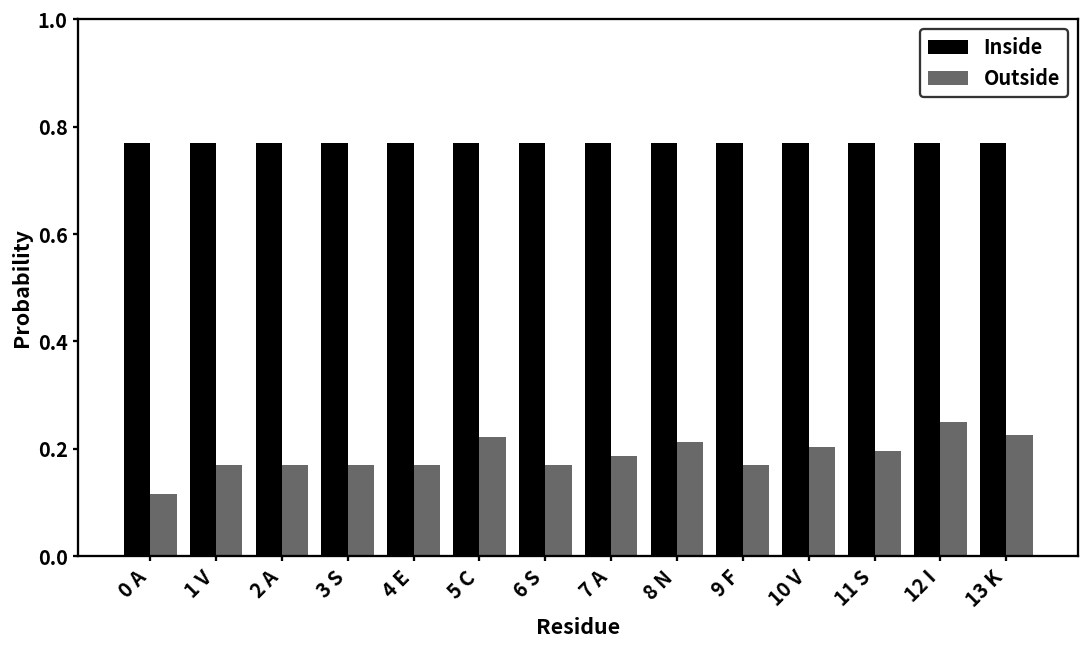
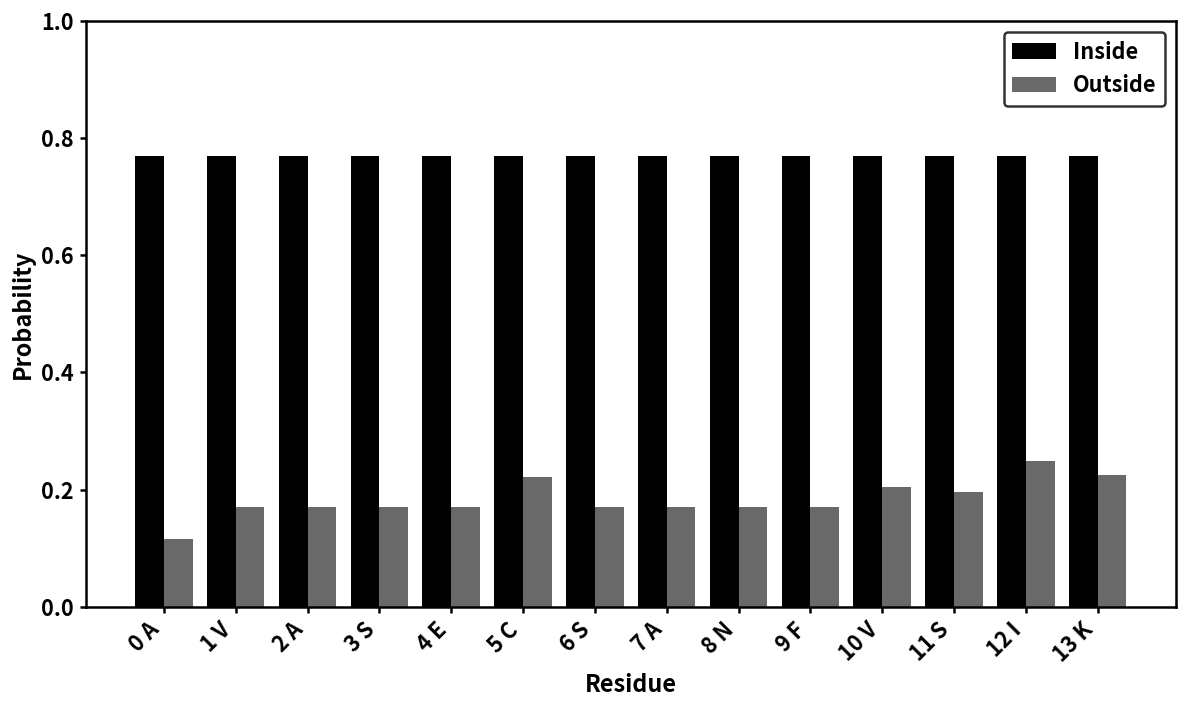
  {
    "Inside": {
      "0 A": 0.77,
      "1 V": 0.77,
      "2 A": 0.77,
      "3 S": 0.77,
      "4 E": 0.77,
      "5 C": 0.77,
      "6 S": 0.77,
      "7 A": 0.77,
      "8 N": 0.77,
      "9 F": 0.77,
      "10 V": 0.77,
      "11 S": 0.77,
      "12 I": 0.77,
      "13 K": 0.77
    },
    "Outside": {
      "0 A": 0.12,
      "1 V": 0.17,
      "2 A": 0.17,
      "3 S": 0.17,
      "4 E": 0.17,
      "5 C": 0.22,
      "6 S": 0.17,
-     "7 A": 0.19,
-     "8 N": 0.21,
+     "7 A": 0.17,
+     "8 N": 0.17,
      "9 F": 0.17,
      "10 V": 0.20,
      "11 S": 0.20,
      "12 I": 0.25,
      "13 K": 0.23
    }
  }
